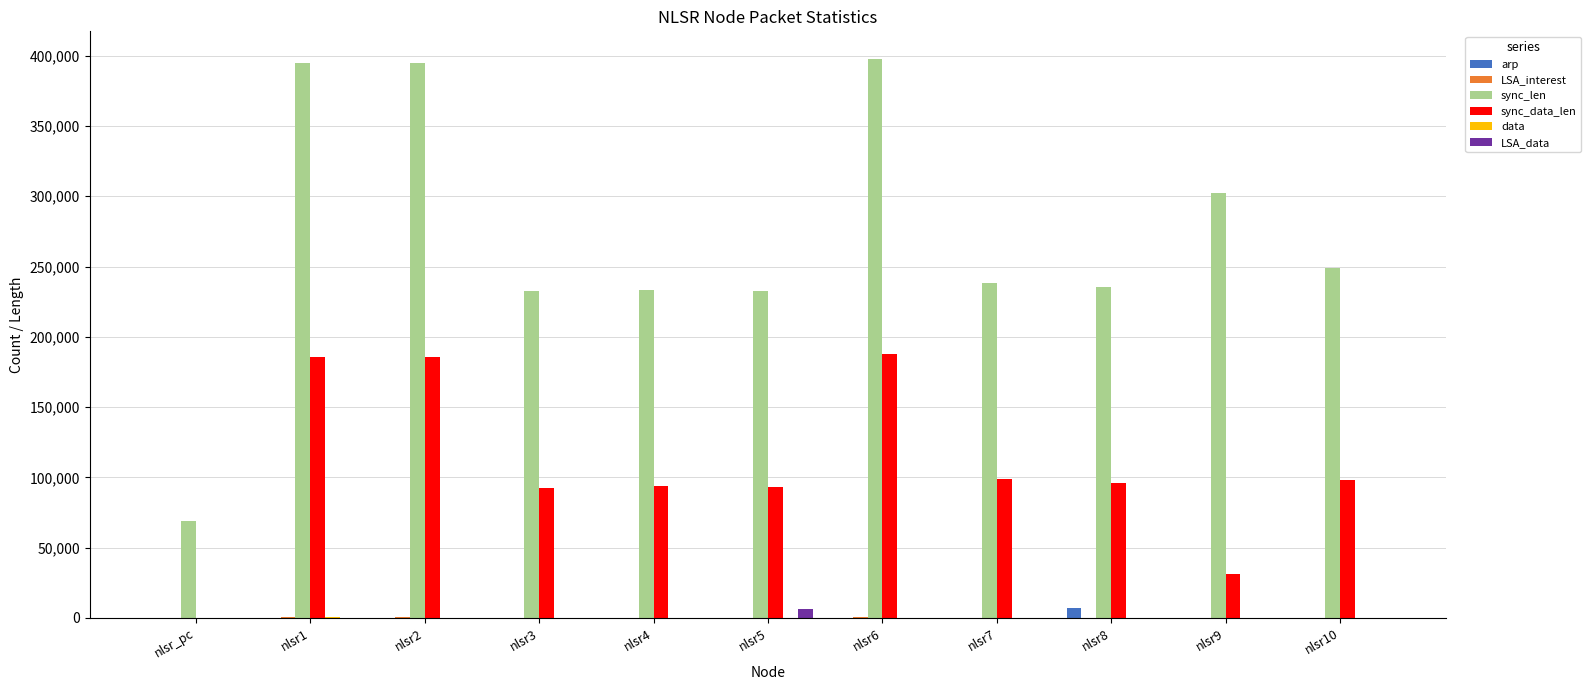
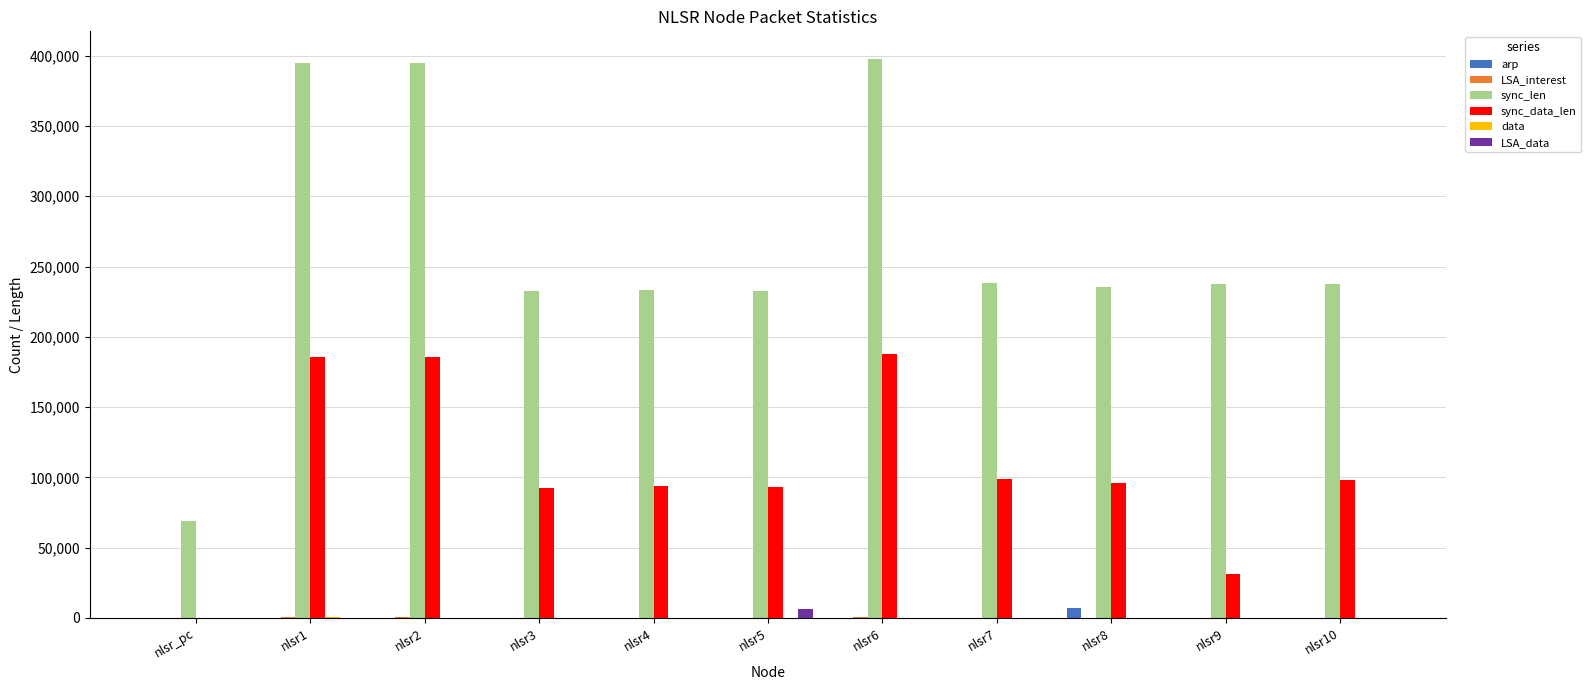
  {
    "arp": {
      "nlsr8": "7,000"
    },
    "sync_len": {
      "nlsr_pc": "69,000",
      "nlsr1": "395,000",
      "nlsr2": "395,000",
      "nlsr3": "232,000",
      "nlsr4": "233,000",
      "nlsr5": "233,000",
      "nlsr6": "397,000",
      "nlsr7": "238,000",
      "nlsr8": "236,000",
-     "nlsr9": "302,000",
-     "nlsr10": "249,000"
+     "nlsr9": "238,000",
+     "nlsr10": "238,000"
    },
    "sync_data_len": {
      "nlsr_pc": "0",
      "nlsr1": "185,000",
      "nlsr2": "185,000",
      "nlsr3": "93,000",
      "nlsr4": "94,000",
      "nlsr5": "93,000",
      "nlsr6": "188,000",
      "nlsr7": "99,000",
      "nlsr8": "96,000",
      "nlsr9": "31,000",
      "nlsr10": "98,000"
    },
    "data": {
      "nlsr_pc": "0"
    },
    "LSA_data": {
      "nlsr5": "6,000"
    }
  }
